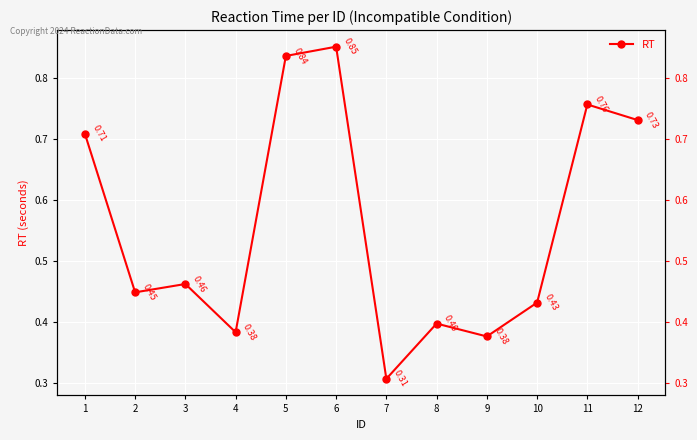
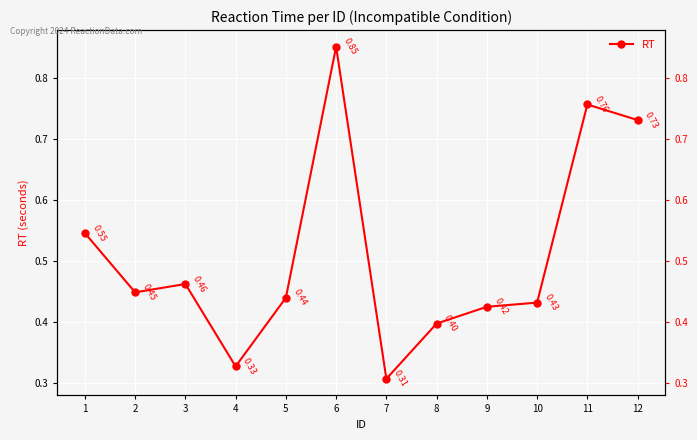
  {
-   "1": 0.71,
+   "1": 0.55,
    "2": 0.45,
    "3": 0.46,
-   "4": 0.38,
-   "5": 0.84,
+   "4": 0.33,
+   "5": 0.44,
    "6": 0.85,
    "7": 0.31,
    "8": 0.40,
-   "9": 0.38,
+   "9": 0.42,
    "10": 0.43,
    "11": 0.76,
    "12": 0.73
  }
